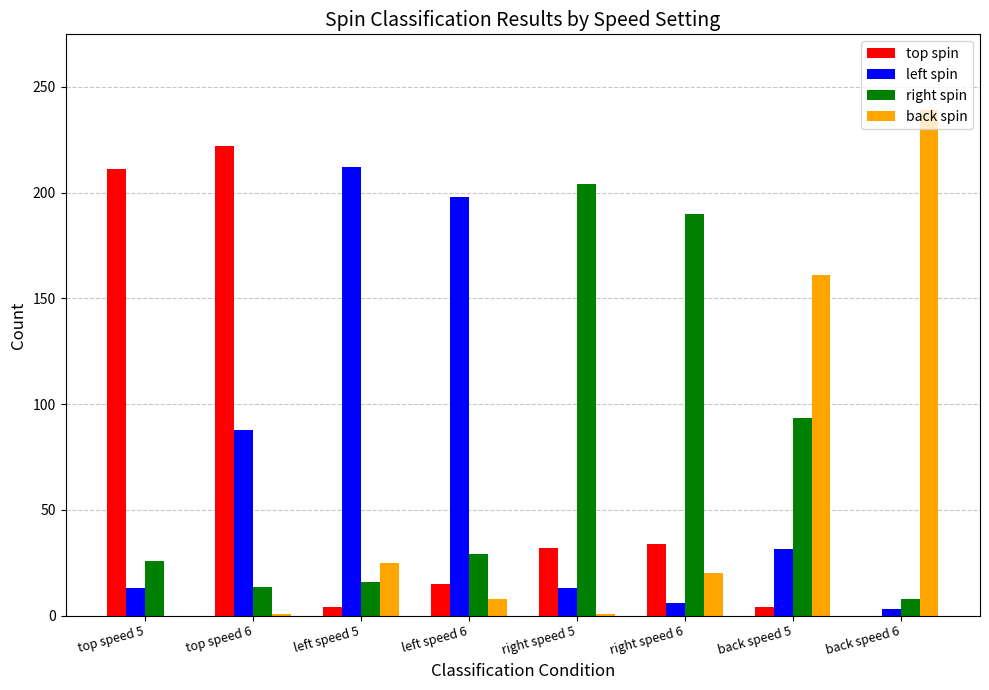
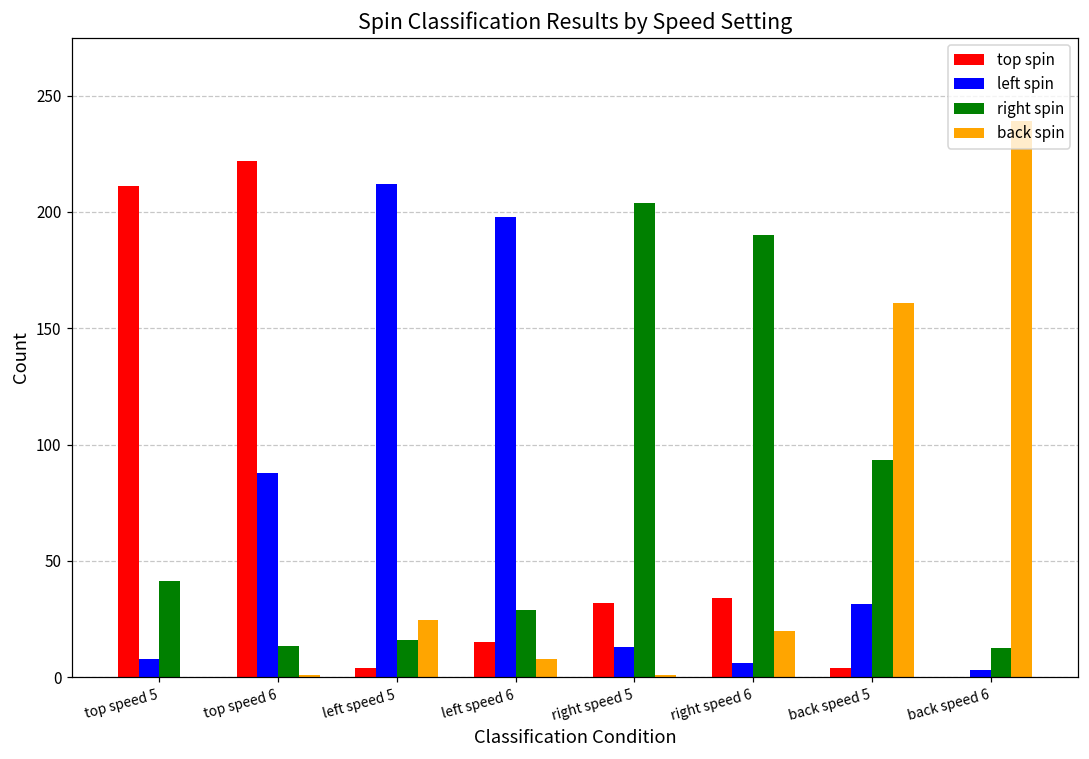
  {
    "top spin": {
      "top speed 5": 211,
      "top speed 6": 222,
      "left speed 5": 4,
      "left speed 6": 15,
      "right speed 5": 32,
      "right speed 6": 34,
      "back speed 5": 4,
      "back speed 6": 0
    },
    "left spin": {
-     "top speed 5": 13,
+     "top speed 5": 8,
      "top speed 6": 88,
      "left speed 5": 212,
      "left speed 6": 198,
      "right speed 5": 13,
      "right speed 6": 6,
      "back speed 5": 31,
      "back speed 6": 3
    },
    "right spin": {
-     "top speed 5": 26,
+     "top speed 5": 41,
      "top speed 6": 14,
      "left speed 5": 16,
      "left speed 6": 29,
      "right speed 5": 204,
      "right speed 6": 190,
      "back speed 5": 93,
-     "back speed 6": 8
+     "back speed 6": 13
    },
    "back spin": {
      "top speed 5": 0,
      "left speed 5": 25,
      "left speed 6": 8,
      "right speed 6": 20,
      "back speed 5": 161
    }
  }
